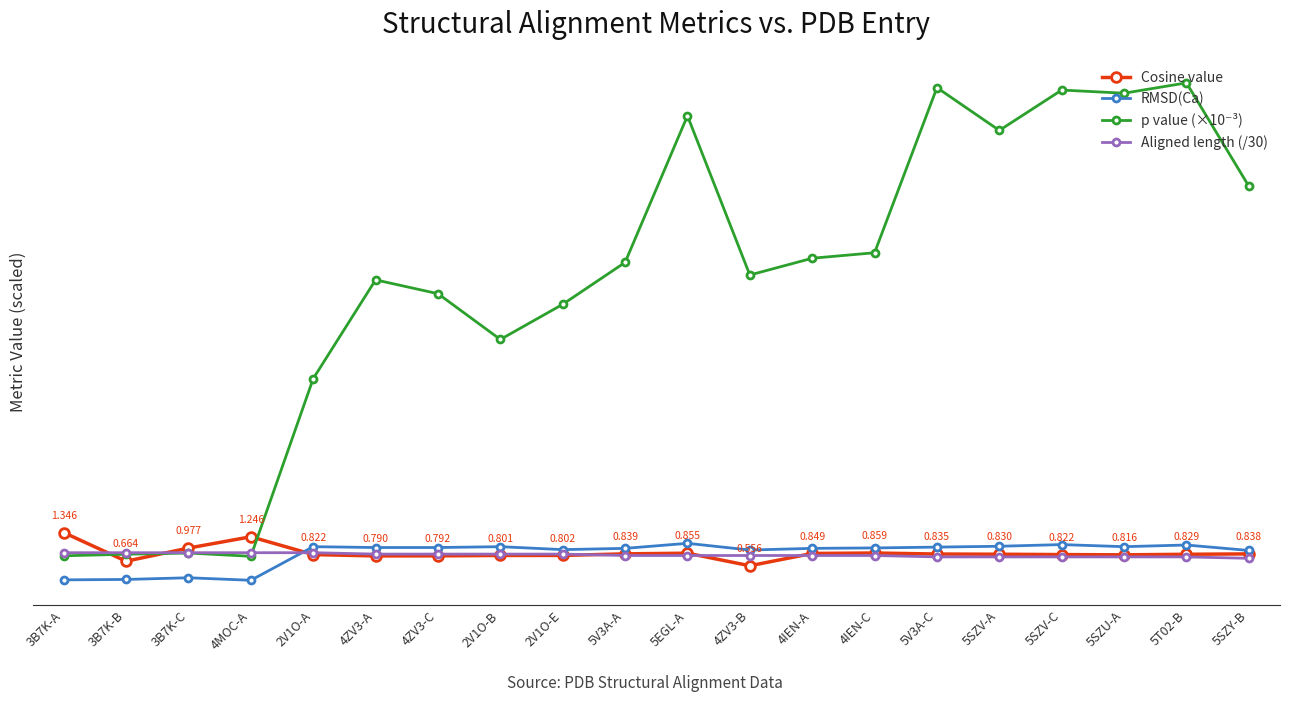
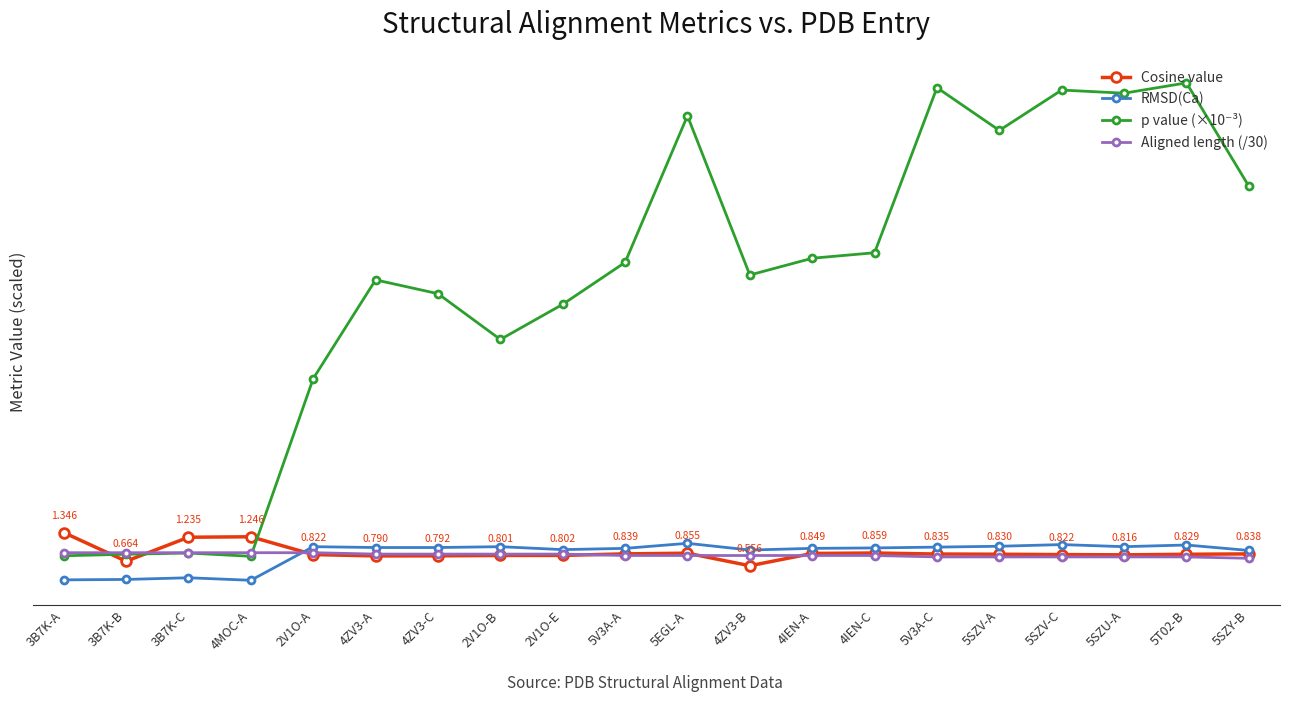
  {
    "Cosine value": {
      "3B7K-A": 1.346,
      "3B7K-B": 0.664,
-     "3B7K-C": 0.977,
+     "3B7K-C": 1.235,
      "4MOC-A": 1.246,
      "5V3A-C": 0.835,
      "5SZV-A": 0.830,
      "5T02-B": 0.829,
      "5SZY-B": 0.838
    }
  }
